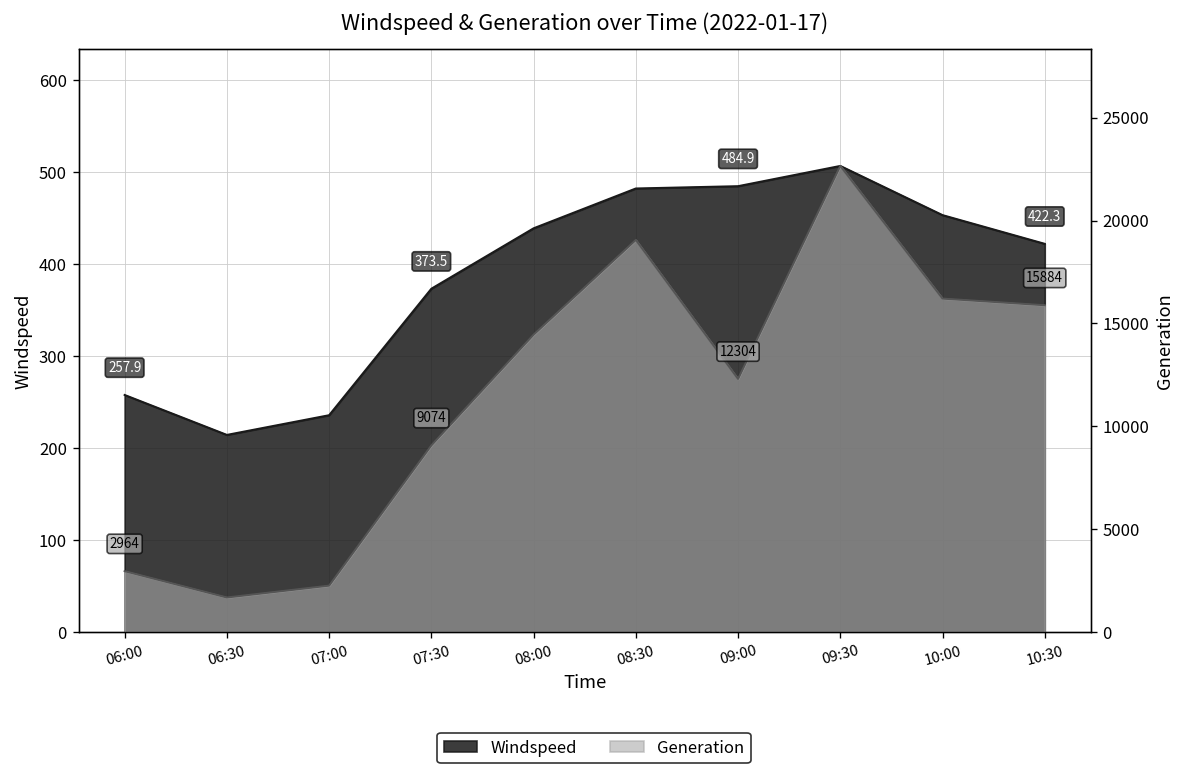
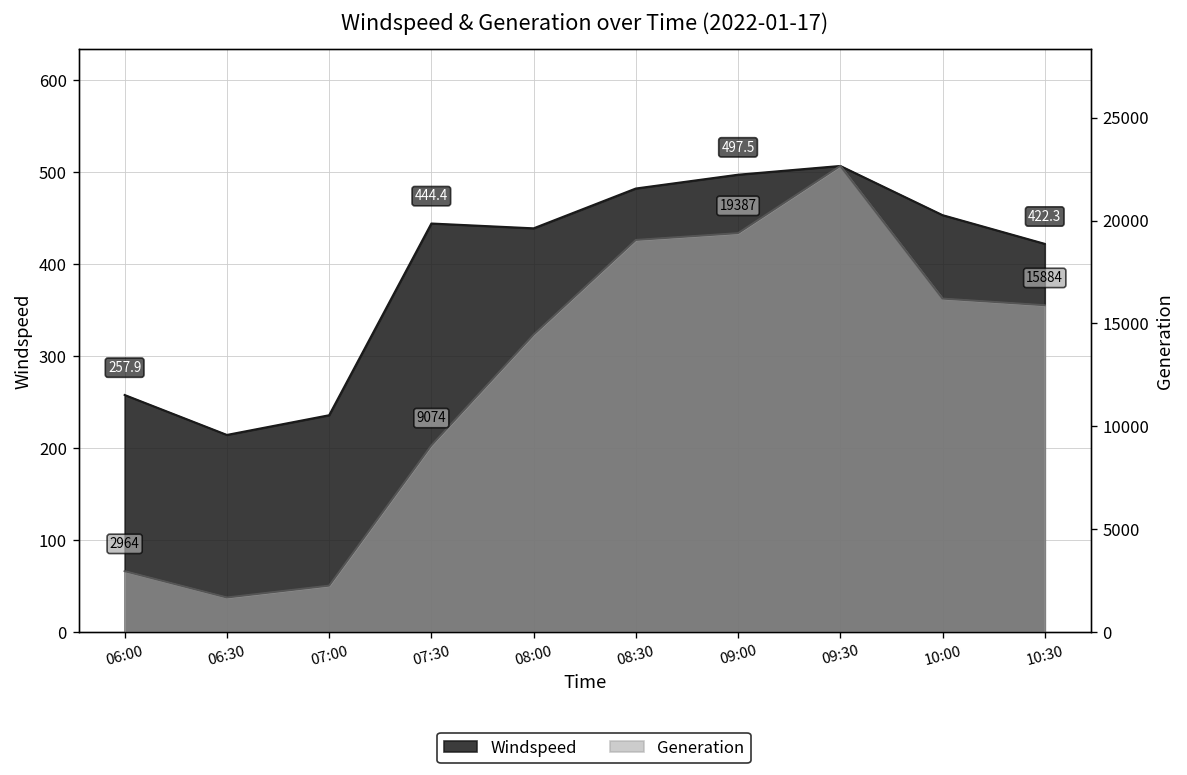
  {
    "Windspeed": {
-     "07:30": 373.5,
-     "09:00": 484.9
+     "07:30": 444.4,
+     "09:00": 497.5
    },
    "Generation": {
-     "09:00": 12304
+     "09:00": 19387
    }
  }
